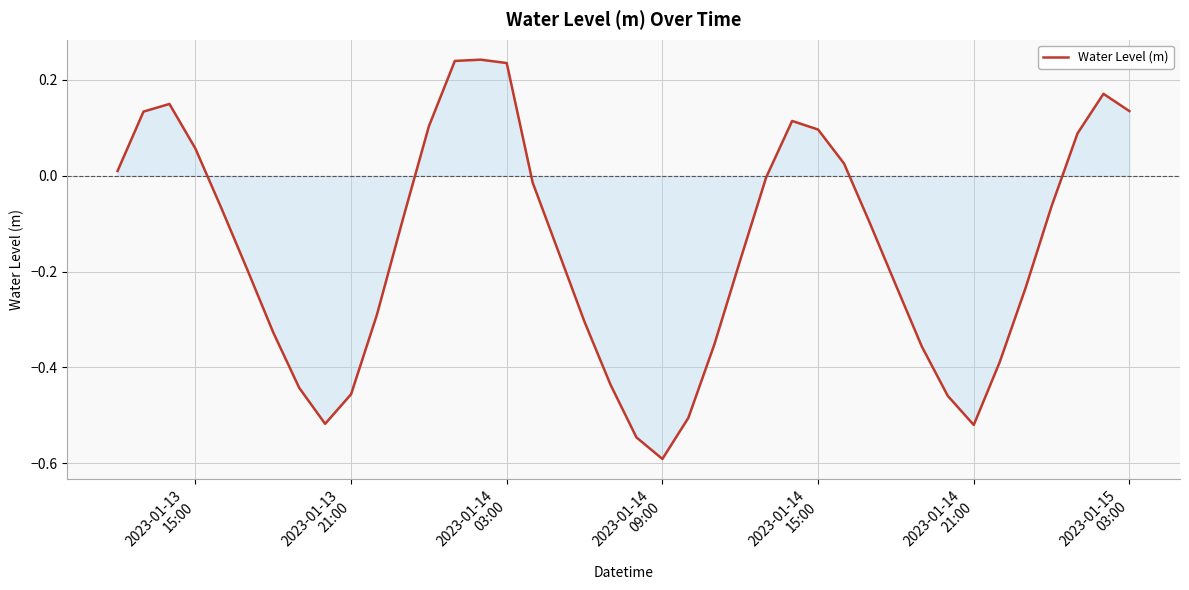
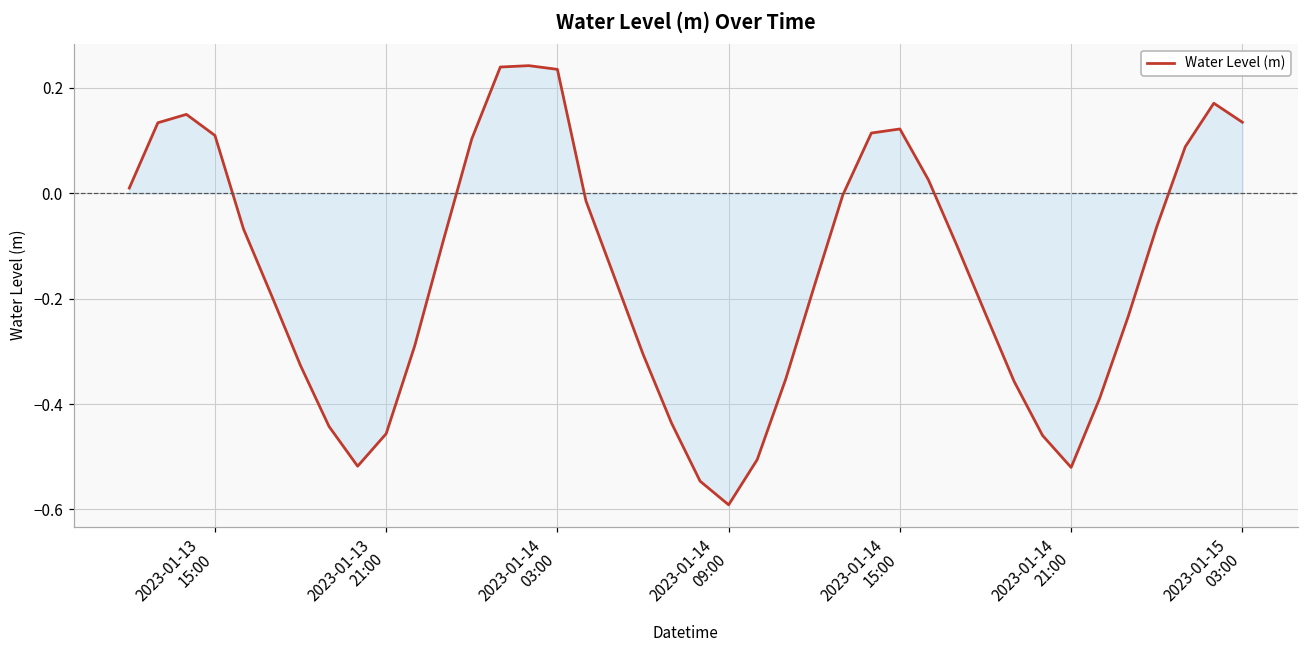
  {
    "Water Level (m)": {
-     "2023-01-13 15:00": 0.06,
+     "2023-01-13 15:00": 0.11,
      "2023-01-13 21:00": -0.46,
      "2023-01-14 09:00": -0.59,
-     "2023-01-14 15:00": 0.10,
+     "2023-01-14 15:00": 0.12,
      "2023-01-14 21:00": -0.52
    }
  }
